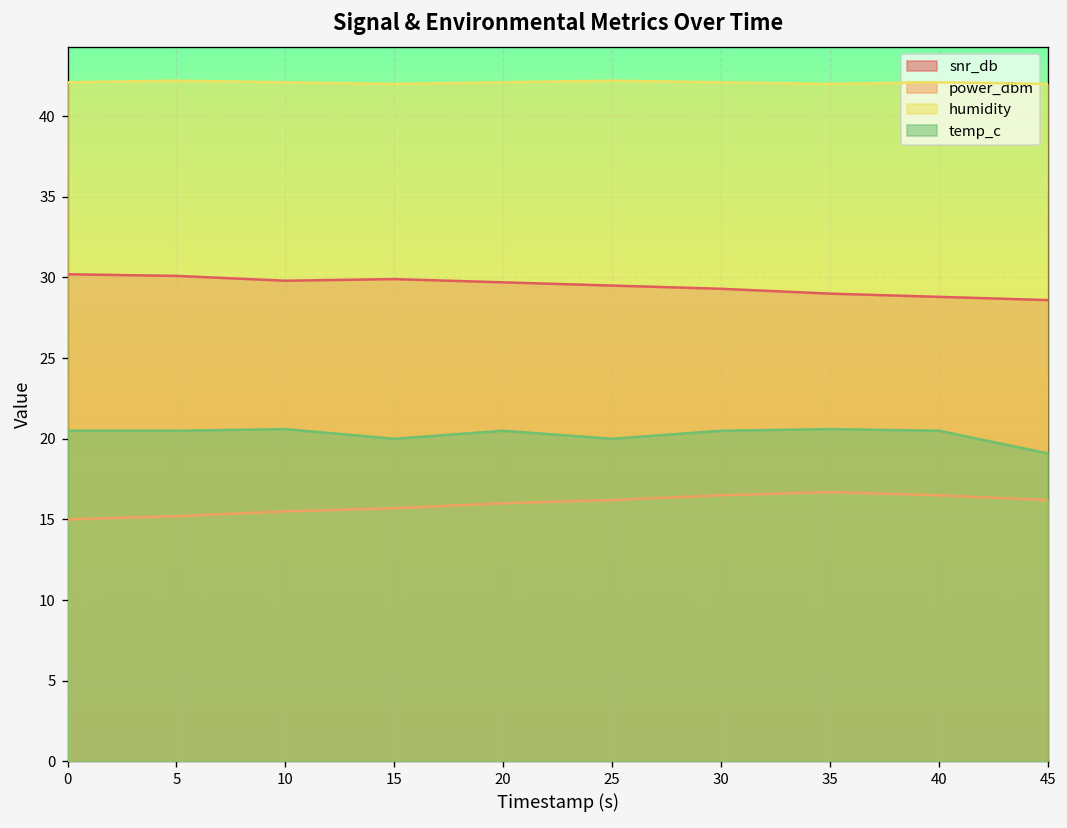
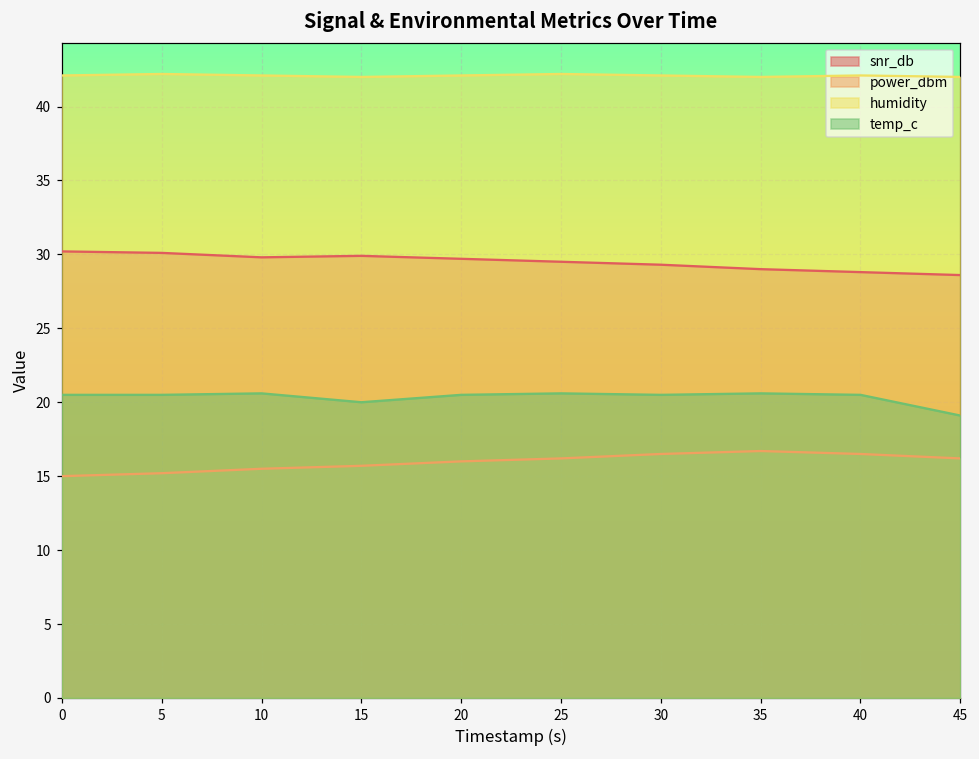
  {
    "temp_c": {
      "0": 20.5,
      "5": 20.5,
      "10": 20.6,
      "15": 20.0,
      "20": 20.5,
-     "25": 20.0,
+     "25": 20.6,
      "30": 20.5,
      "35": 20.6,
      "40": 20.5,
      "45": 19.1
    }
  }
